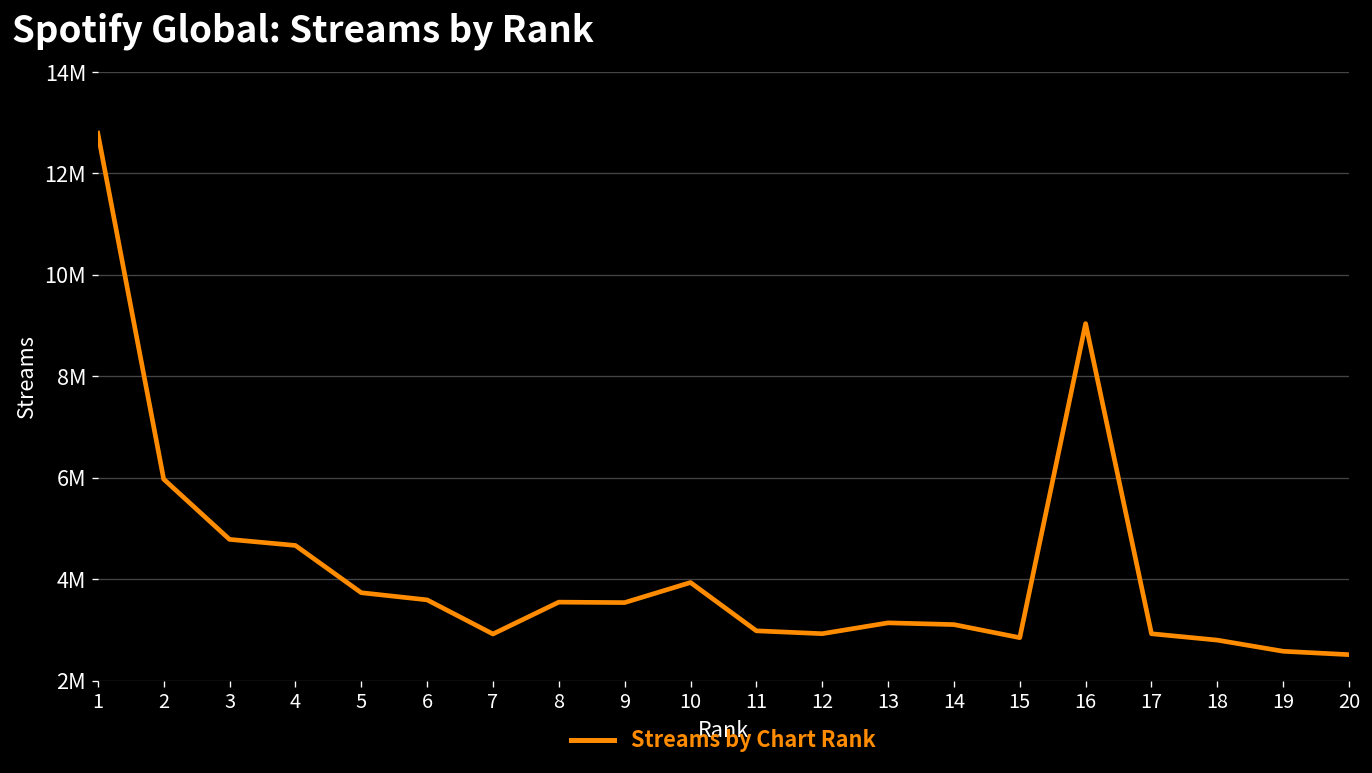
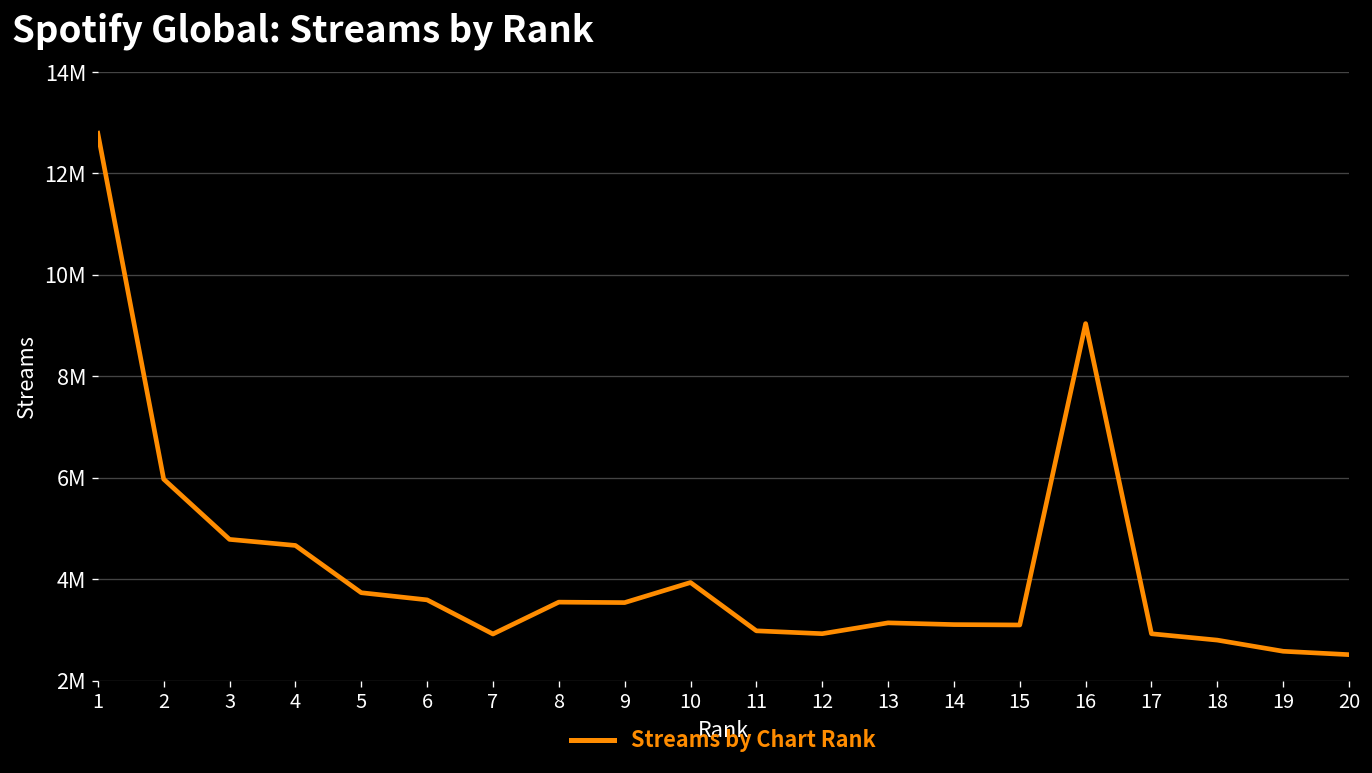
  {
    "1": 12800000,
    "2": 6000000,
    "3": 4800000,
    "4": 4700000,
    "5": 3700000,
    "6": 3600000,
    "7": 2900000,
    "8": 3500000,
    "9": 3500000,
    "10": 3900000,
    "11": 3000000,
    "12": 2900000,
    "13": 3100000,
    "14": 3100000,
-   "15": 2800000,
+   "15": 3100000,
    "16": 9000000,
    "17": 2900000,
    "18": 2800000,
    "19": 2600000,
    "20": 2500000
  }
